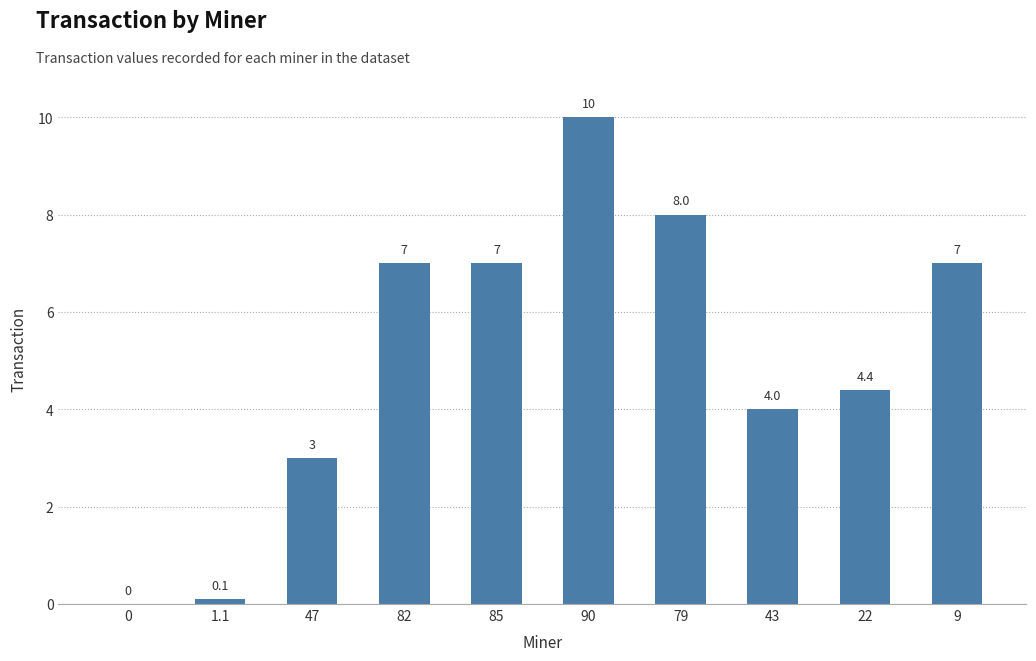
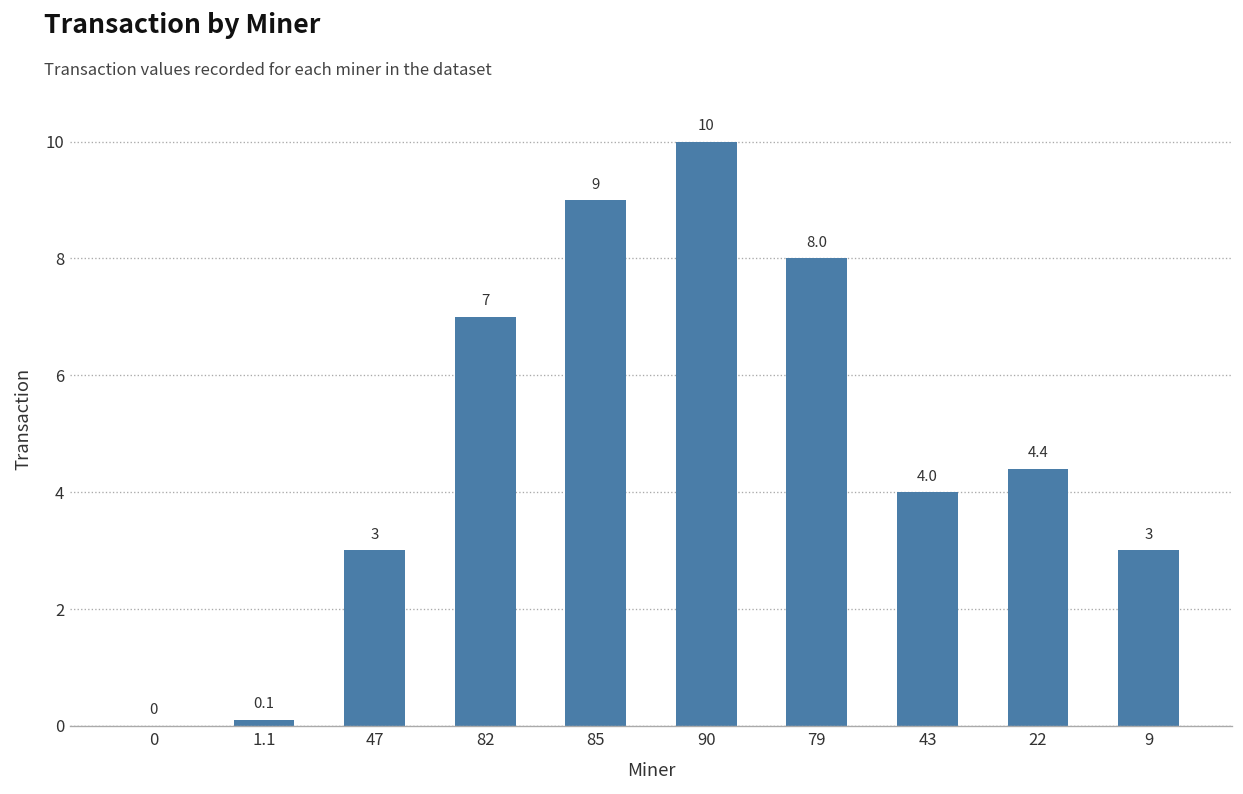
  {
    "0": 0,
    "1.1": 0.1,
    "47": 3,
    "82": 7,
-   "85": 7,
+   "85": 9,
    "90": 10,
    "79": 8.0,
    "43": 4.0,
    "22": 4.4,
-   "9": 7
+   "9": 3
  }
